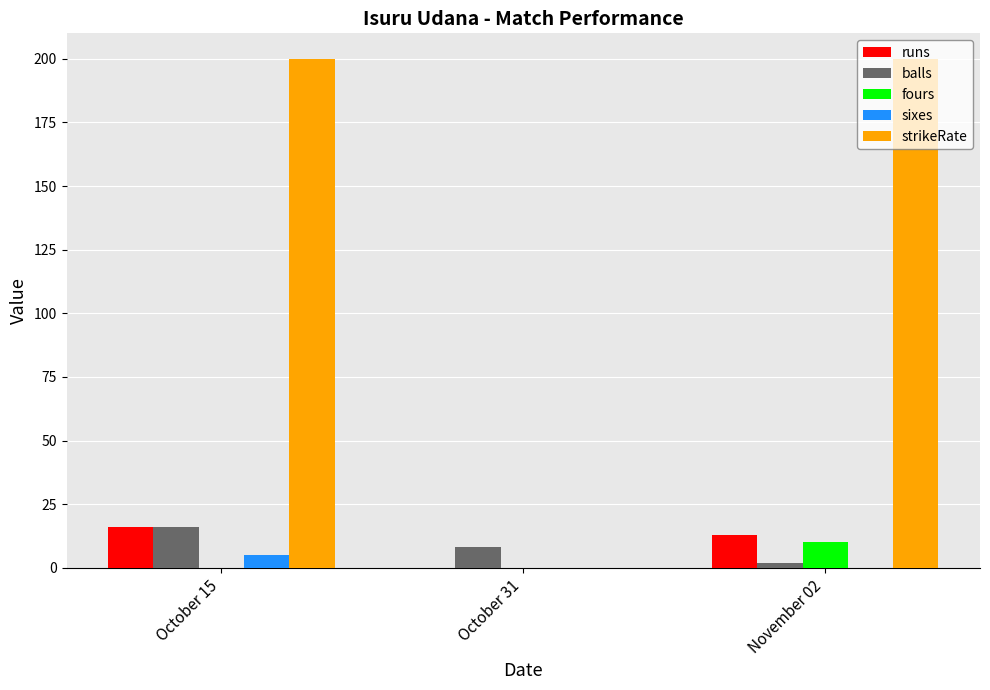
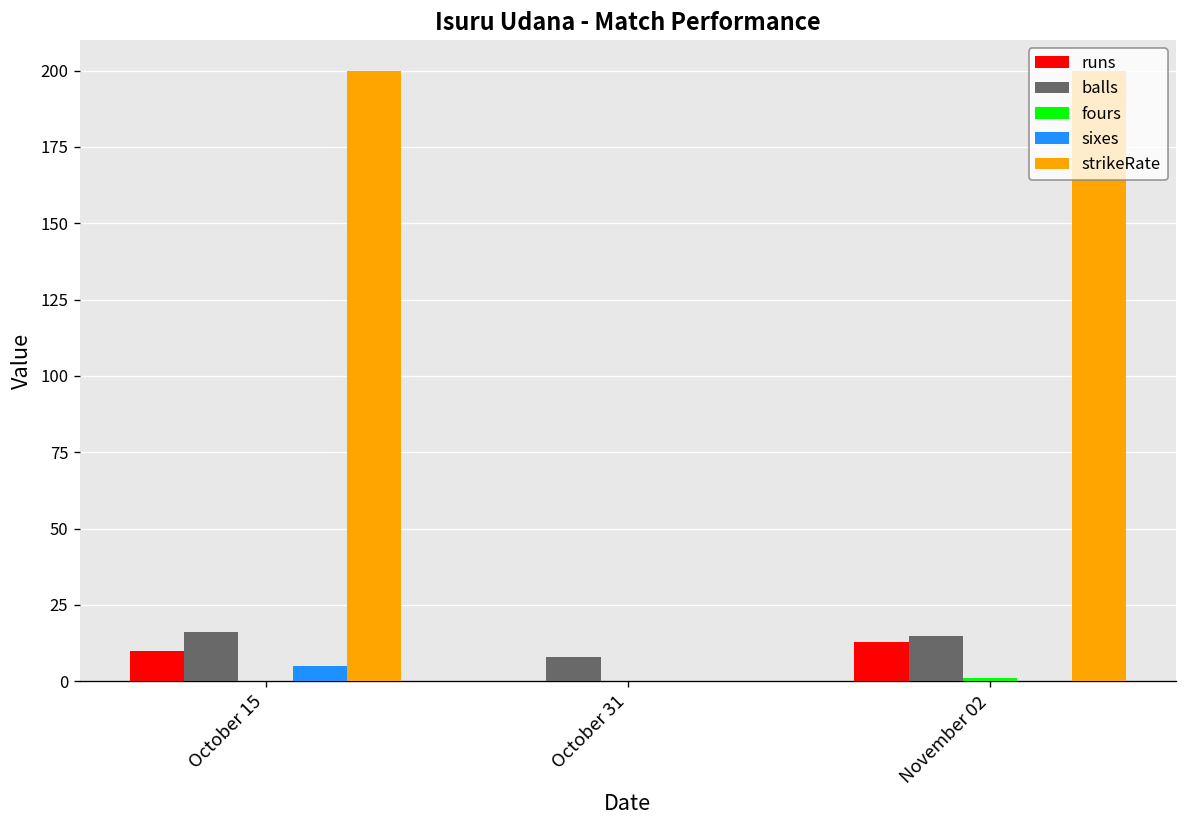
  {
    "runs": {
-     "October 15": 16,
+     "October 15": 10,
      "October 31": 0,
      "November 02": 13
    },
    "balls": {
      "October 15": 16,
      "October 31": 8,
-     "November 02": 2
+     "November 02": 15
    },
    "fours": {
      "October 15": 0,
      "October 31": 0,
-     "November 02": 10
+     "November 02": 1
    },
    "sixes": {
      "October 15": 5,
      "October 31": 0,
      "November 02": 0
    },
    "strikeRate": {
      "October 15": 200,
      "October 31": 0
    }
  }
